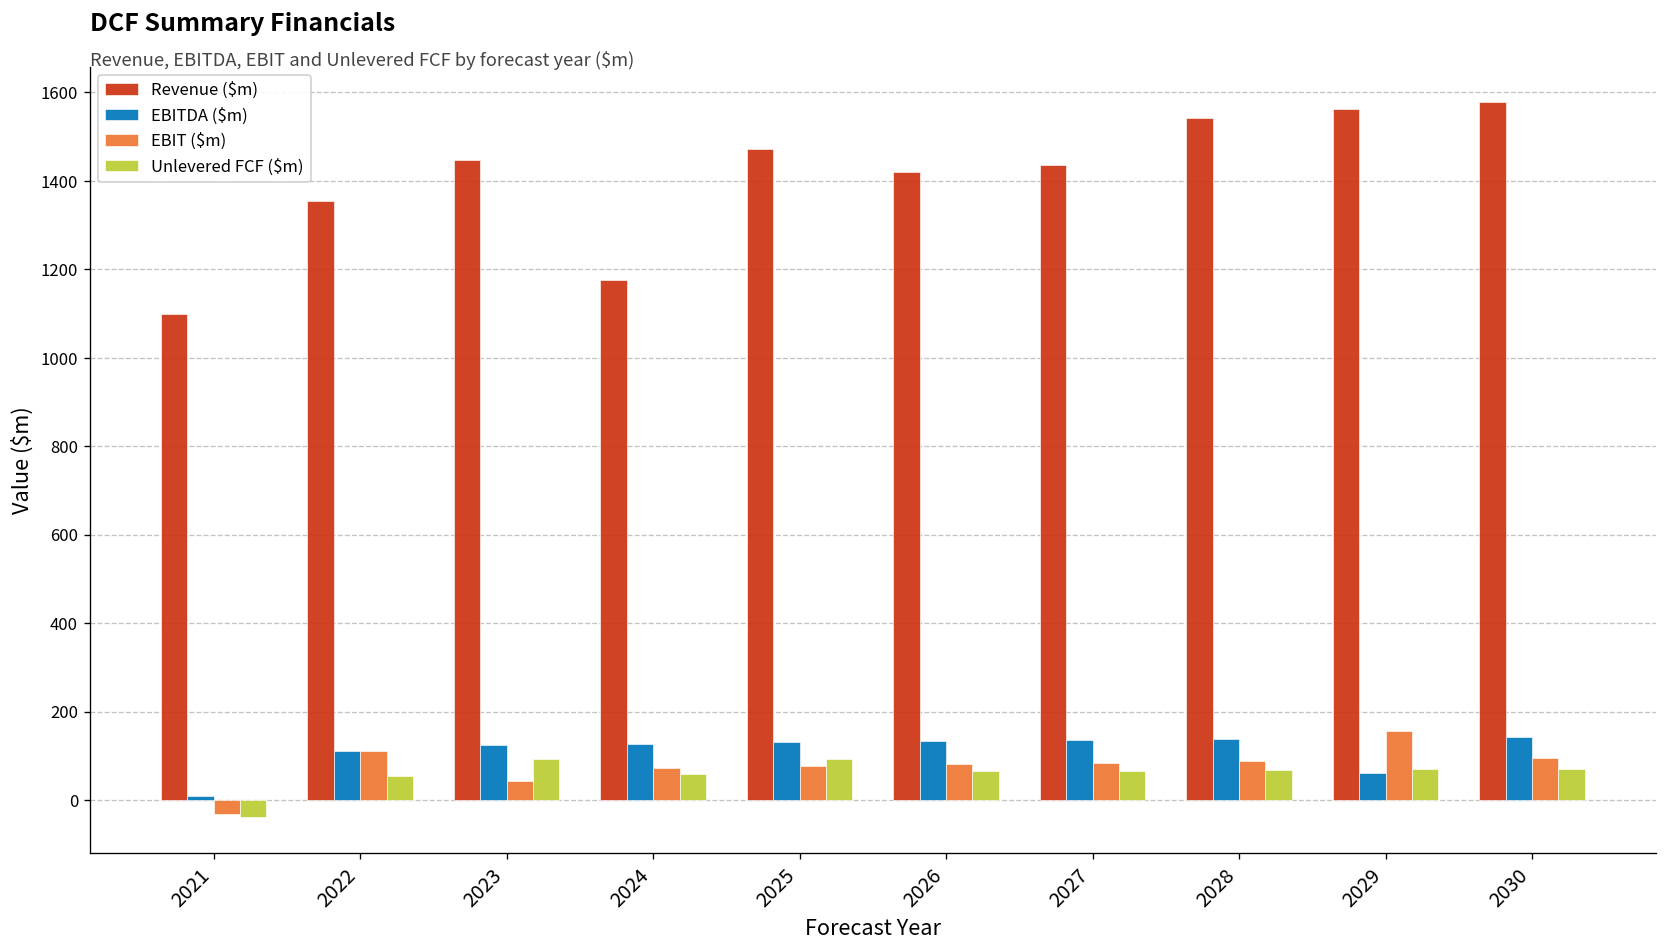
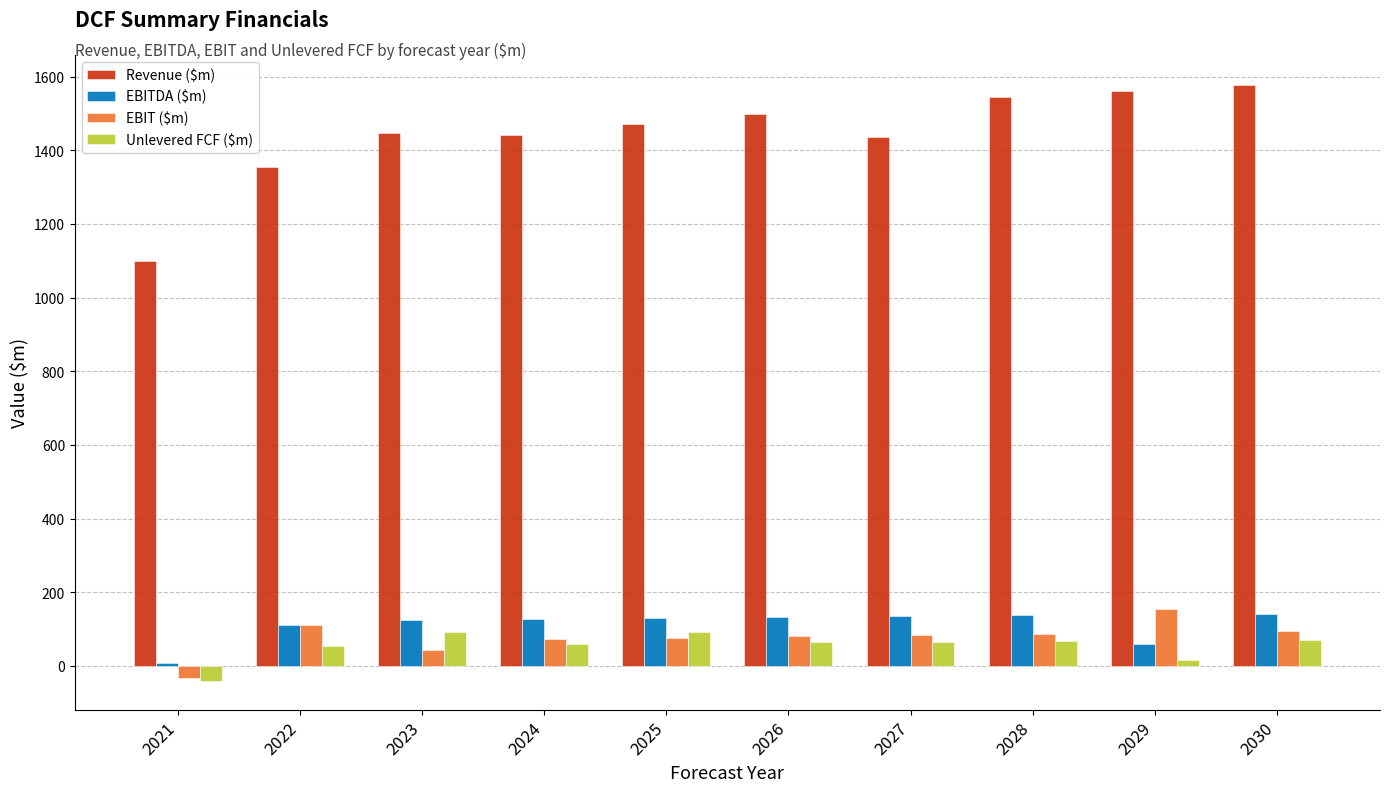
  {
    "Revenue ($m)": {
      "2021": 1100,
      "2022": 1350,
      "2023": 1450,
-     "2024": 1180,
+     "2024": 1440,
      "2025": 1470,
-     "2026": 1420,
+     "2026": 1500,
      "2027": 1440,
      "2028": 1540,
      "2029": 1560,
      "2030": 1580
    },
    "EBITDA ($m)": {
      "2021": 10,
      "2022": 110,
      "2023": 120,
      "2024": 130,
      "2025": 130,
      "2026": 130,
      "2027": 140,
      "2028": 140,
      "2029": 60,
      "2030": 140
    },
    "EBIT ($m)": {
      "2021": -30,
      "2022": 110,
      "2023": 40,
      "2024": 70,
      "2025": 80,
      "2026": 80,
      "2027": 80,
      "2028": 90,
      "2029": 150,
      "2030": 90
    },
    "Unlevered FCF ($m)": {
      "2021": -40,
      "2022": 50,
      "2023": 90,
      "2024": 60,
      "2025": 90,
      "2026": 60,
      "2027": 70,
      "2028": 70,
-     "2029": 70,
+     "2029": 20,
      "2030": 70
    }
  }
